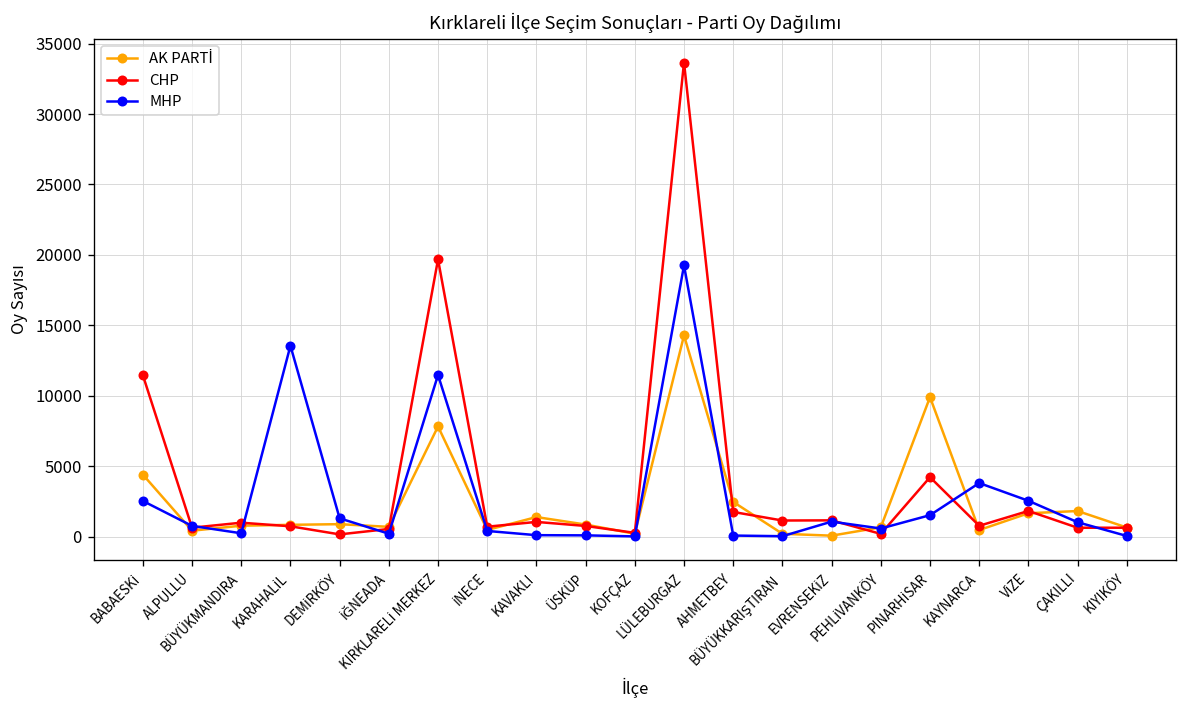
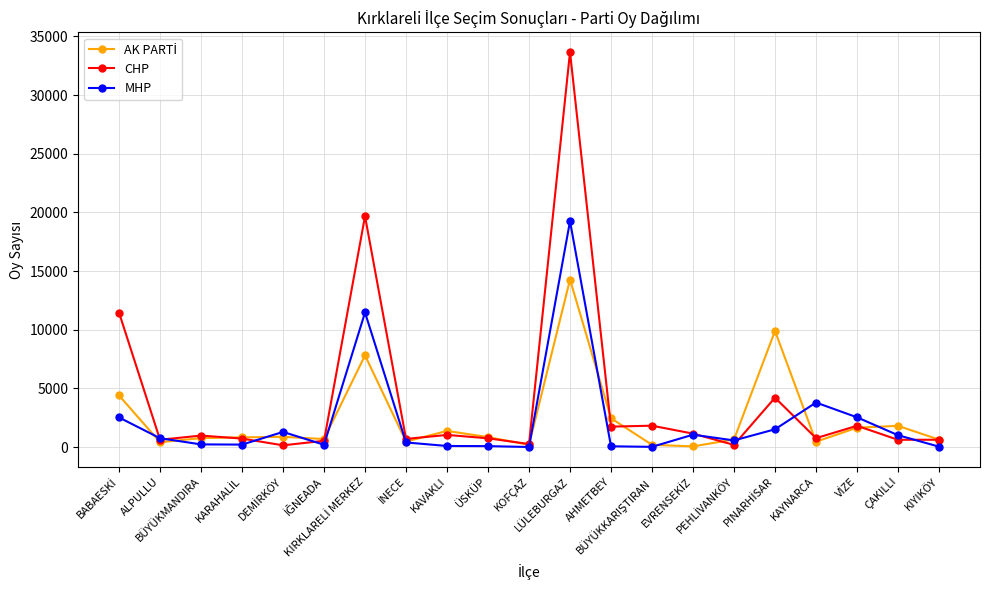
  {
    "AK PARTİ": {
      "BABAESKİ": 4400,
      "DEMİRKÖY": 900,
      "KIRKLARELİ MERKEZ": 7800,
      "KAVAKLI": 1400,
      "LÜLEBURGAZ": 14300,
      "AHMETBEY": 2500,
      "EVRENSEKİZ": 100,
      "PINARHİSAR": 9900,
      "KAYNARCA": 500,
      "ÇAKILLI": 1800
    },
    "CHP": {
      "BABAESKİ": 11500,
      "DEMİRKÖY": 200,
      "KIRKLARELİ MERKEZ": 19700,
      "İNECE": 700,
      "KAVAKLI": 1000,
      "LÜLEBURGAZ": 33700,
      "AHMETBEY": 1700,
-     "BÜYÜKKARIŞTIRAN": 1100,
+     "BÜYÜKKARIŞTIRAN": 1800,
      "PEHLİVANKÖY": 200,
      "PINARHİSAR": 4200,
      "KAYNARCA": 800,
      "ÇAKILLI": 600
    },
    "MHP": {
      "BABAESKİ": 2500,
      "BÜYÜKMANDIRA": 200,
-     "KARAHALİL": 13500,
+     "KARAHALİL": 200,
      "DEMİRKÖY": 1300,
      "İĞNEADA": 200,
      "KIRKLARELİ MERKEZ": 11500,
      "KAVAKLI": 100,
      "ÜSKÜP": 100,
      "LÜLEBURGAZ": 19200,
      "AHMETBEY": 100,
      "PINARHİSAR": 1500,
      "KAYNARCA": 3800,
      "VİZE": 2500,
      "ÇAKILLI": 1000,
      "KIYIKÖY": 0
    }
  }
